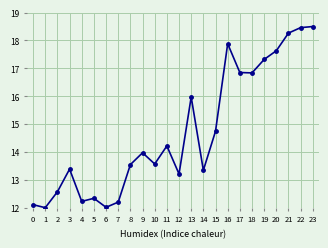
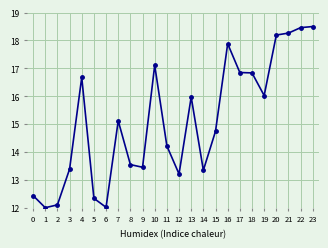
  {
-   "0": 12.1,
+   "0": 12.4,
    "1": 12.0,
-   "2": 12.6,
+   "2": 12.1,
    "3": 13.4,
-   "4": 12.2,
+   "4": 16.7,
    "5": 12.3,
    "6": 12.0,
-   "7": 12.2,
+   "7": 15.1,
    "8": 13.5,
-   "9": 14.0,
-   "10": 13.6,
+   "9": 13.5,
+   "10": 17.1,
    "11": 14.2,
    "12": 13.2,
    "13": 16.0,
    "14": 13.3,
    "15": 14.7,
    "16": 17.9,
    "17": 16.9,
    "18": 16.8,
-   "19": 17.3,
-   "20": 17.6,
+   "19": 16.0,
+   "20": 18.2,
    "21": 18.3,
    "22": 18.5,
    "23": 18.5
  }
